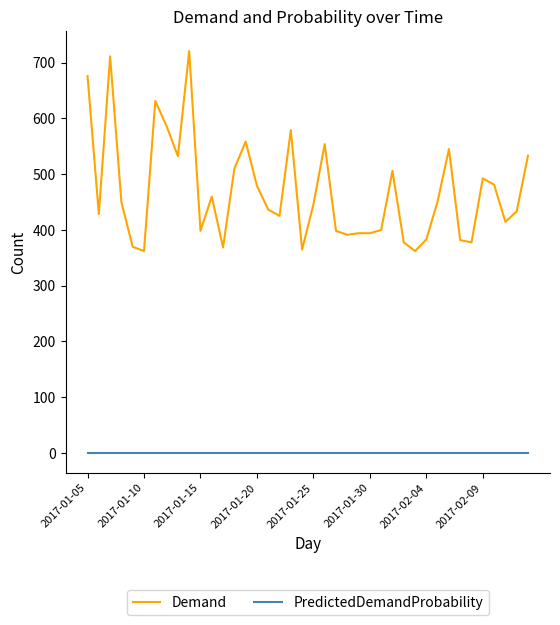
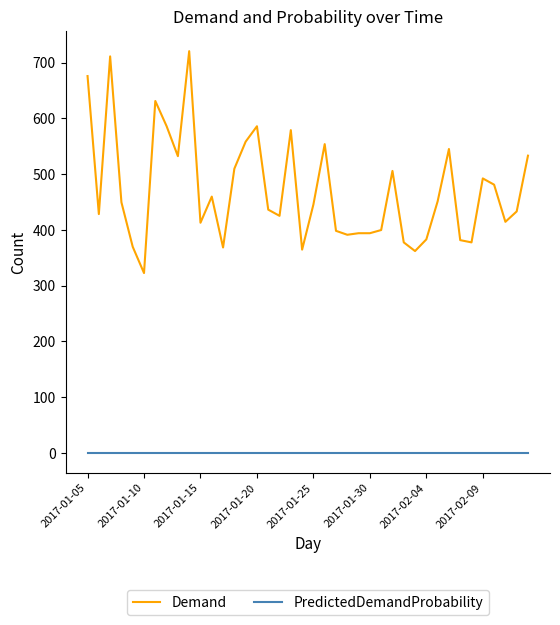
  {
    "Demand": {
      "2017-01-05": 680,
-     "2017-01-10": 360,
-     "2017-01-15": 400,
-     "2017-01-20": 480,
+     "2017-01-10": 320,
+     "2017-01-15": 410,
+     "2017-01-20": 590,
      "2017-01-25": 450,
      "2017-01-30": 390,
      "2017-02-04": 380,
      "2017-02-09": 490
    },
    "PredictedDemandProbability": {
      "2017-01-05": 0,
      "2017-01-10": 0,
      "2017-01-15": 0,
      "2017-01-20": 0,
      "2017-01-25": 0,
      "2017-01-30": 0,
      "2017-02-04": 0,
      "2017-02-09": 0
    }
  }
